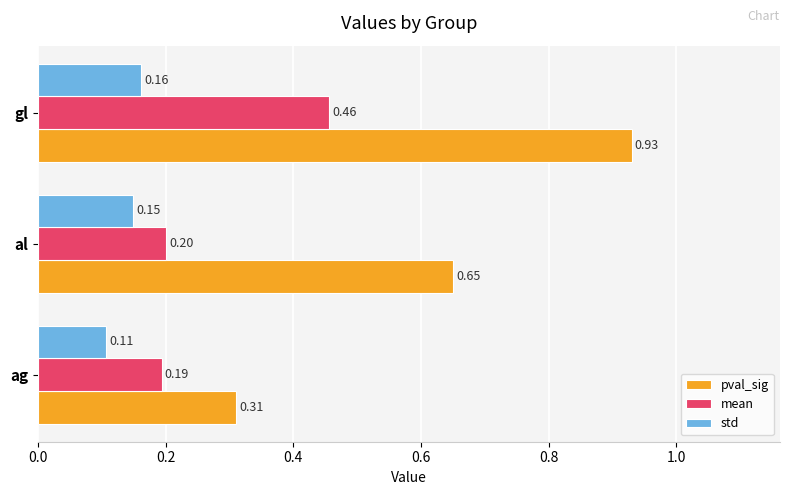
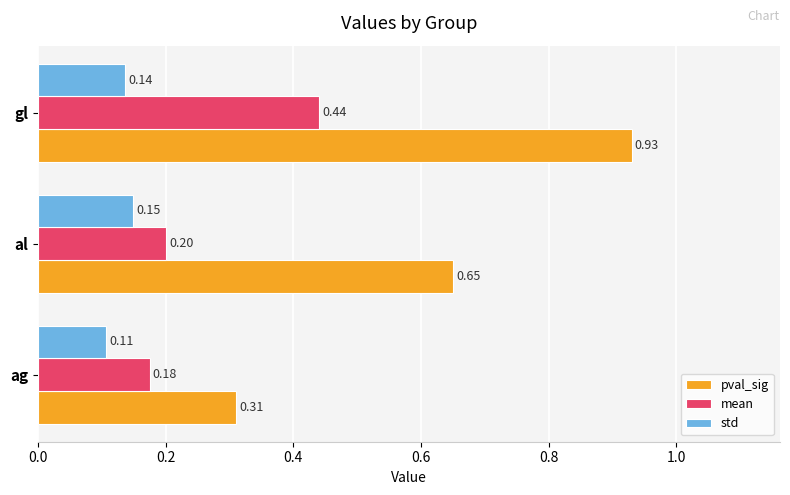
  {
    "pval_sig": {
      "gl": 0.93,
      "al": 0.65,
      "ag": 0.31
    },
    "mean": {
-     "gl": 0.46,
+     "gl": 0.44,
      "al": 0.20,
-     "ag": 0.19
+     "ag": 0.18
    },
    "std": {
-     "gl": 0.16,
+     "gl": 0.14,
      "al": 0.15,
      "ag": 0.11
    }
  }
